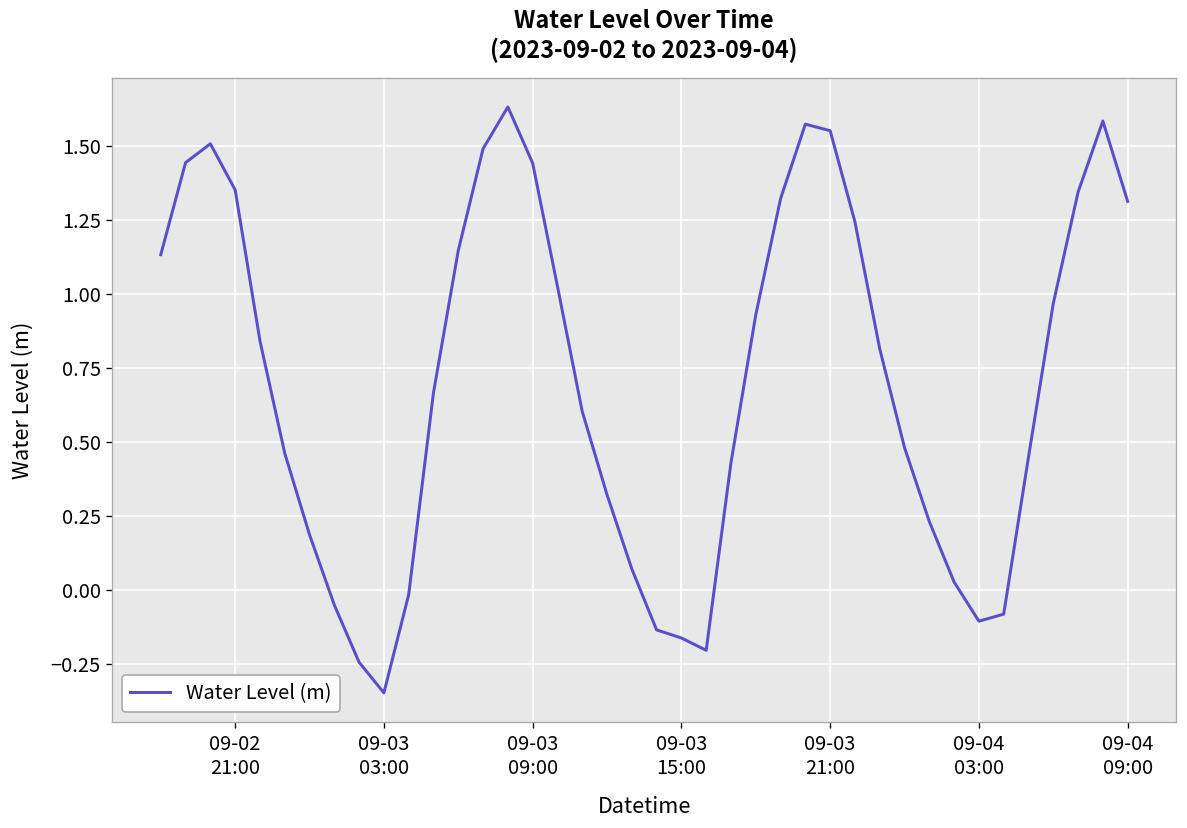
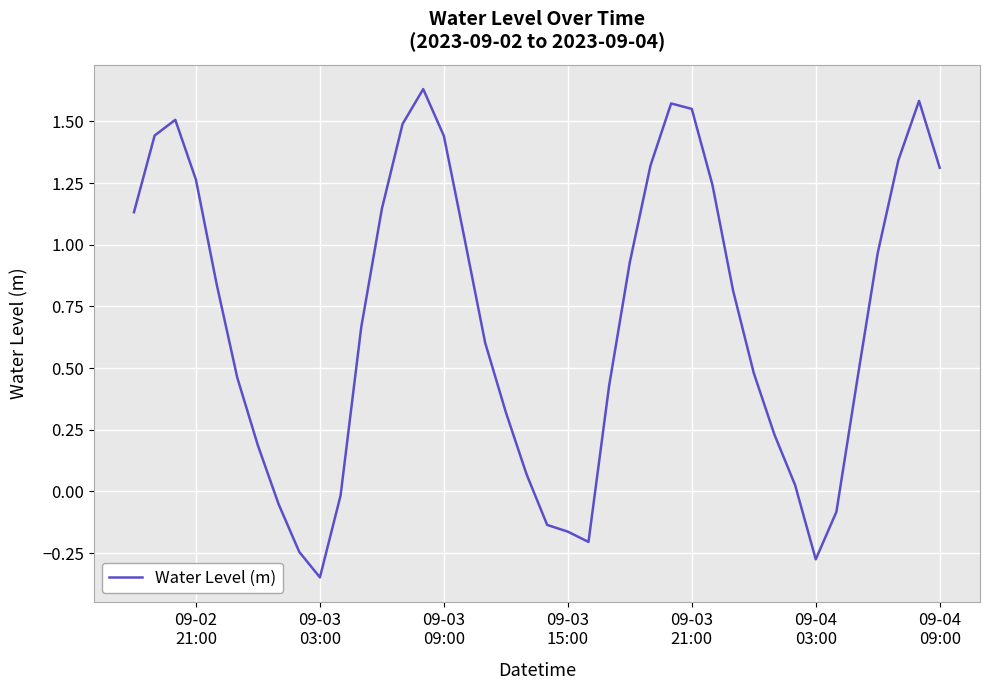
  {
-   "09-02 21:00": 1.35,
+   "09-02 21:00": 1.26,
    "09-03 03:00": -0.35,
    "09-03 09:00": 1.44,
    "09-03 15:00": -0.16,
    "09-03 21:00": 1.55,
-   "09-04 03:00": -0.11,
+   "09-04 03:00": -0.28,
    "09-04 09:00": 1.31
  }
